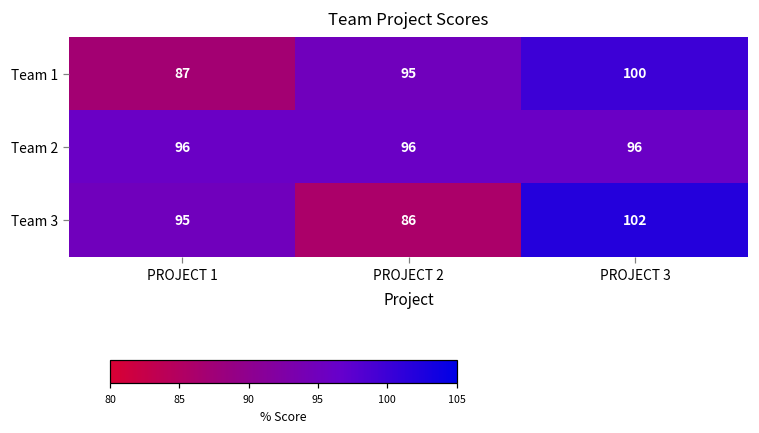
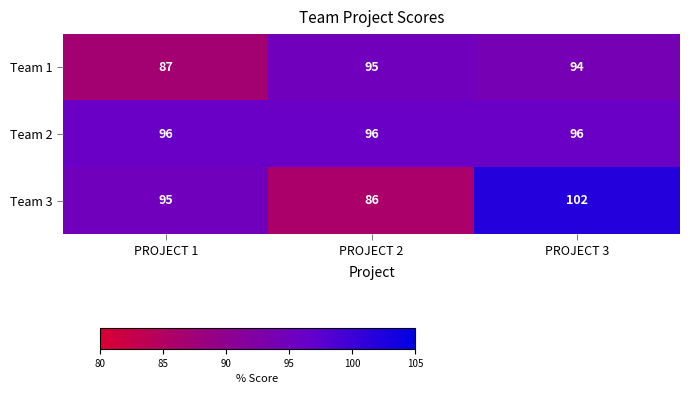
  {
    "Team 1": {
      "PROJECT 1": 87,
      "PROJECT 2": 95,
-     "PROJECT 3": 100
+     "PROJECT 3": 94
    },
    "Team 2": {
      "PROJECT 1": 96,
      "PROJECT 2": 96,
      "PROJECT 3": 96
    },
    "Team 3": {
      "PROJECT 1": 95,
      "PROJECT 2": 86,
      "PROJECT 3": 102
    }
  }
